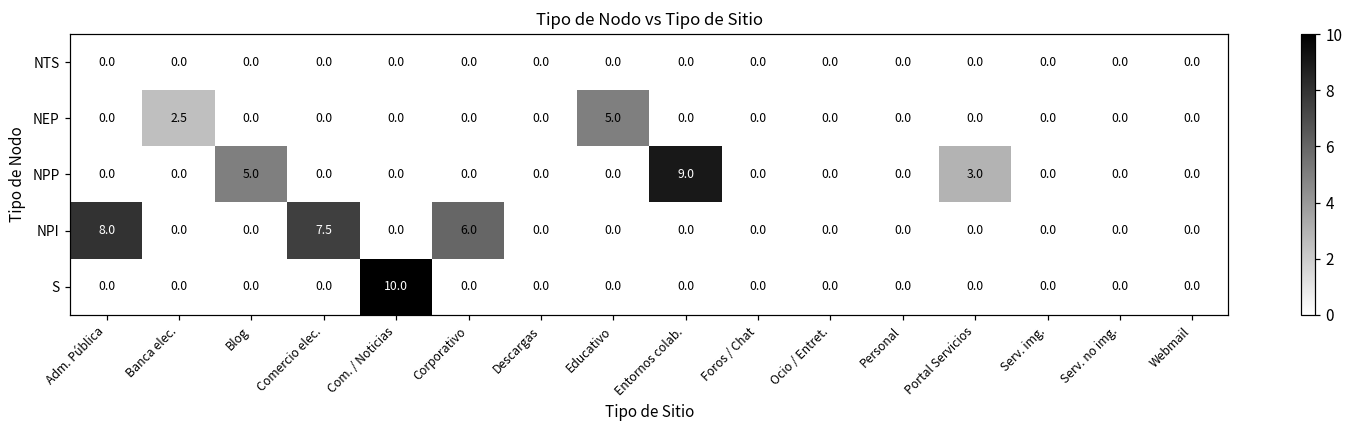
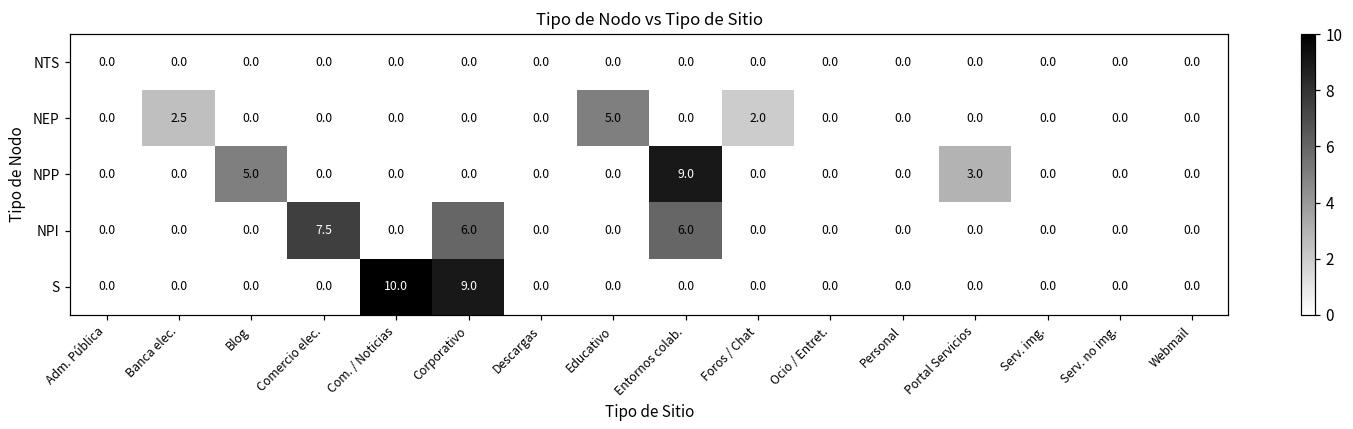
  {
    "NTS": {
      "Adm. Pública": 0.0,
      "Banca elec.": 0.0,
      "Blog": 0.0,
      "Comercio elec.": 0.0,
      "Com. / Noticias": 0.0,
      "Corporativo": 0.0,
      "Descargas": 0.0,
      "Educativo": 0.0,
      "Entornos colab.": 0.0,
      "Foros / Chat": 0.0,
      "Ocio / Entret.": 0.0,
      "Personal": 0.0,
      "Portal Servicios": 0.0,
      "Serv. img.": 0.0,
      "Serv. no img.": 0.0,
      "Webmail": 0.0
    },
    "NEP": {
      "Adm. Pública": 0.0,
      "Banca elec.": 2.5,
      "Blog": 0.0,
      "Comercio elec.": 0.0,
      "Com. / Noticias": 0.0,
      "Corporativo": 0.0,
      "Descargas": 0.0,
      "Educativo": 5.0,
      "Entornos colab.": 0.0,
-     "Foros / Chat": 0.0,
+     "Foros / Chat": 2.0,
      "Ocio / Entret.": 0.0,
      "Personal": 0.0,
      "Portal Servicios": 0.0,
      "Serv. img.": 0.0,
      "Serv. no img.": 0.0,
      "Webmail": 0.0
    },
    "NPP": {
      "Adm. Pública": 0.0,
      "Banca elec.": 0.0,
      "Blog": 5.0,
      "Comercio elec.": 0.0,
      "Com. / Noticias": 0.0,
      "Corporativo": 0.0,
      "Descargas": 0.0,
      "Educativo": 0.0,
      "Entornos colab.": 9.0,
      "Foros / Chat": 0.0,
      "Ocio / Entret.": 0.0,
      "Personal": 0.0,
      "Portal Servicios": 3.0,
      "Serv. img.": 0.0,
      "Serv. no img.": 0.0,
      "Webmail": 0.0
    },
    "NPI": {
-     "Adm. Pública": 8.0,
+     "Adm. Pública": 0.0,
      "Banca elec.": 0.0,
      "Blog": 0.0,
      "Comercio elec.": 7.5,
      "Com. / Noticias": 0.0,
      "Corporativo": 6.0,
      "Descargas": 0.0,
      "Educativo": 0.0,
-     "Entornos colab.": 0.0,
+     "Entornos colab.": 6.0,
      "Foros / Chat": 0.0,
      "Ocio / Entret.": 0.0,
      "Personal": 0.0,
      "Portal Servicios": 0.0,
      "Serv. img.": 0.0,
      "Serv. no img.": 0.0,
      "Webmail": 0.0
    },
    "S": {
      "Adm. Pública": 0.0,
      "Banca elec.": 0.0,
      "Blog": 0.0,
      "Comercio elec.": 0.0,
      "Com. / Noticias": 10.0,
-     "Corporativo": 0.0,
+     "Corporativo": 9.0,
      "Descargas": 0.0,
      "Educativo": 0.0,
      "Entornos colab.": 0.0,
      "Foros / Chat": 0.0,
      "Ocio / Entret.": 0.0,
      "Personal": 0.0,
      "Portal Servicios": 0.0,
      "Serv. img.": 0.0,
      "Serv. no img.": 0.0,
      "Webmail": 0.0
    }
  }
